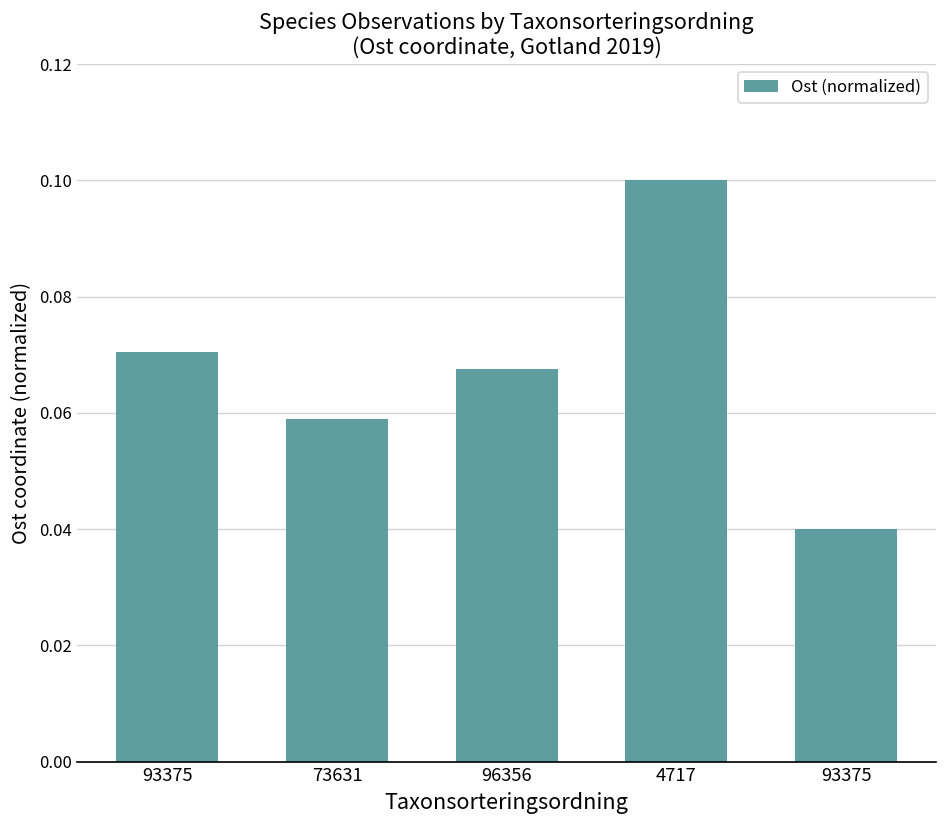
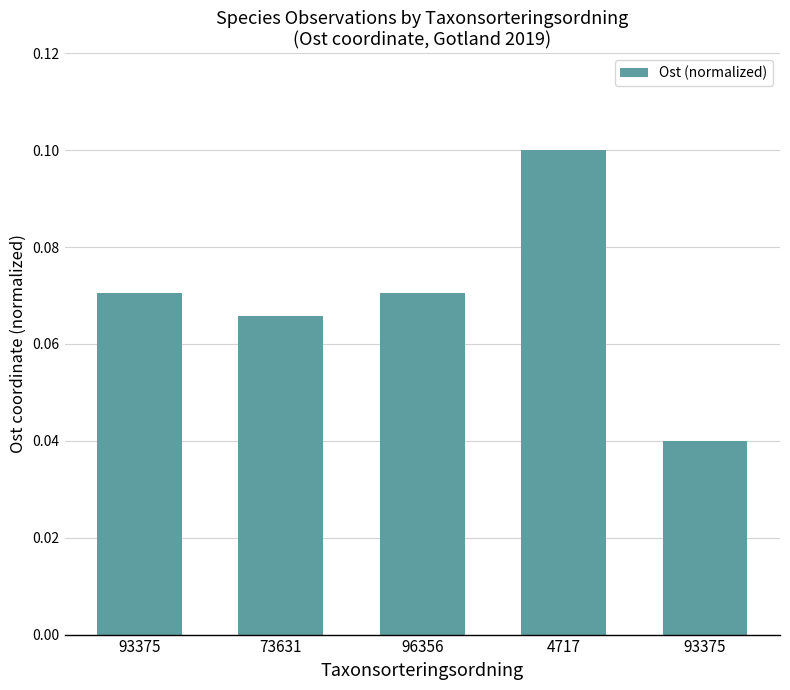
  {
-   "73631": 0.059,
-   "96356": 0.068,
+   "73631": 0.066,
+   "96356": 0.071,
    "4717": 0.100
  }
